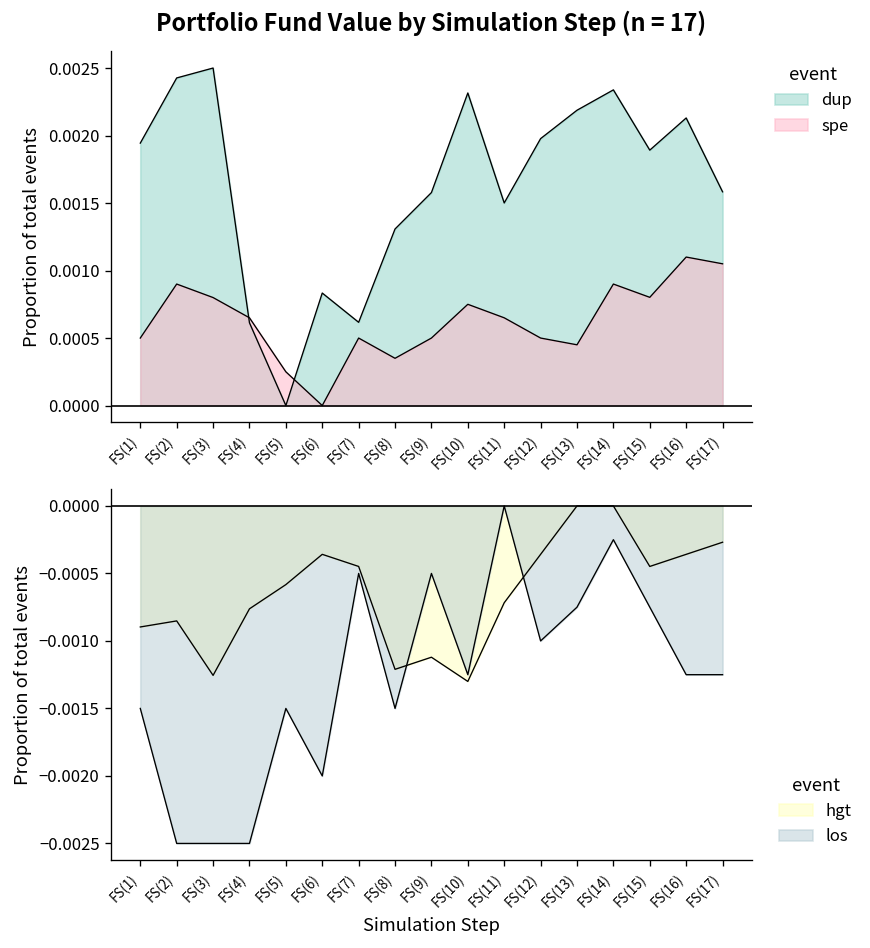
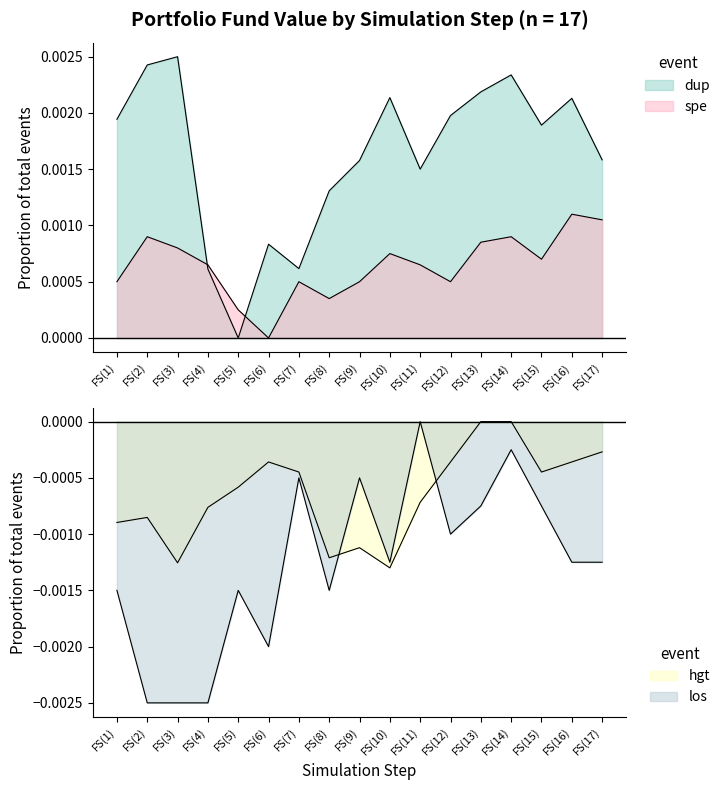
  {
    "Portfolio Fund Value by Simulation Step (n = 17)": {
      "dup": {
        "FS(1)": 0.00194,
        "FS(2)": 0.00243,
        "FS(3)": 0.00250,
        "FS(4)": 0.00061,
        "FS(5)": 0.00000,
        "FS(6)": 0.00083,
        "FS(7)": 0.00062,
        "FS(8)": 0.00131,
        "FS(9)": 0.00158,
-       "FS(10)": 0.00232,
+       "FS(10)": 0.00214,
        "FS(11)": 0.00150,
        "FS(12)": 0.00198,
        "FS(13)": 0.00219,
        "FS(14)": 0.00234,
        "FS(15)": 0.00189,
        "FS(16)": 0.00213,
        "FS(17)": 0.00158
      },
      "spe": {
        "FS(1)": 0.00050,
        "FS(2)": 0.00090,
        "FS(3)": 0.00080,
        "FS(4)": 0.00065,
        "FS(5)": 0.00025,
        "FS(6)": 0.00000,
        "FS(7)": 0.00050,
        "FS(8)": 0.00035,
        "FS(9)": 0.00050,
        "FS(10)": 0.00075,
        "FS(11)": 0.00065,
        "FS(12)": 0.00050,
-       "FS(13)": 0.00045,
+       "FS(13)": 0.00085,
        "FS(14)": 0.00090,
-       "FS(15)": 0.00080,
+       "FS(15)": 0.00070,
        "FS(16)": 0.00110,
        "FS(17)": 0.00105
      }
    }
  }
